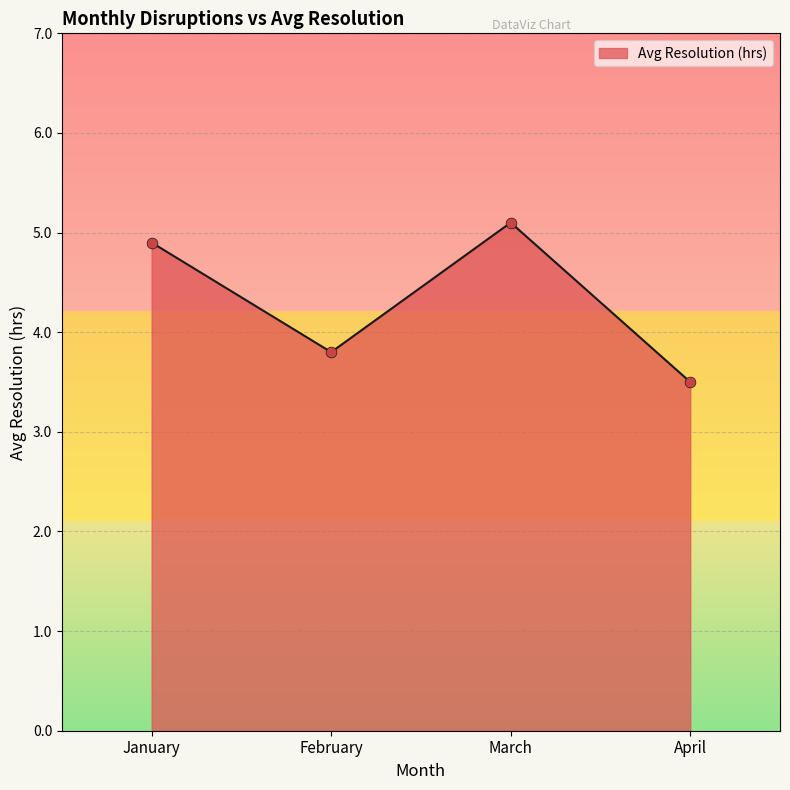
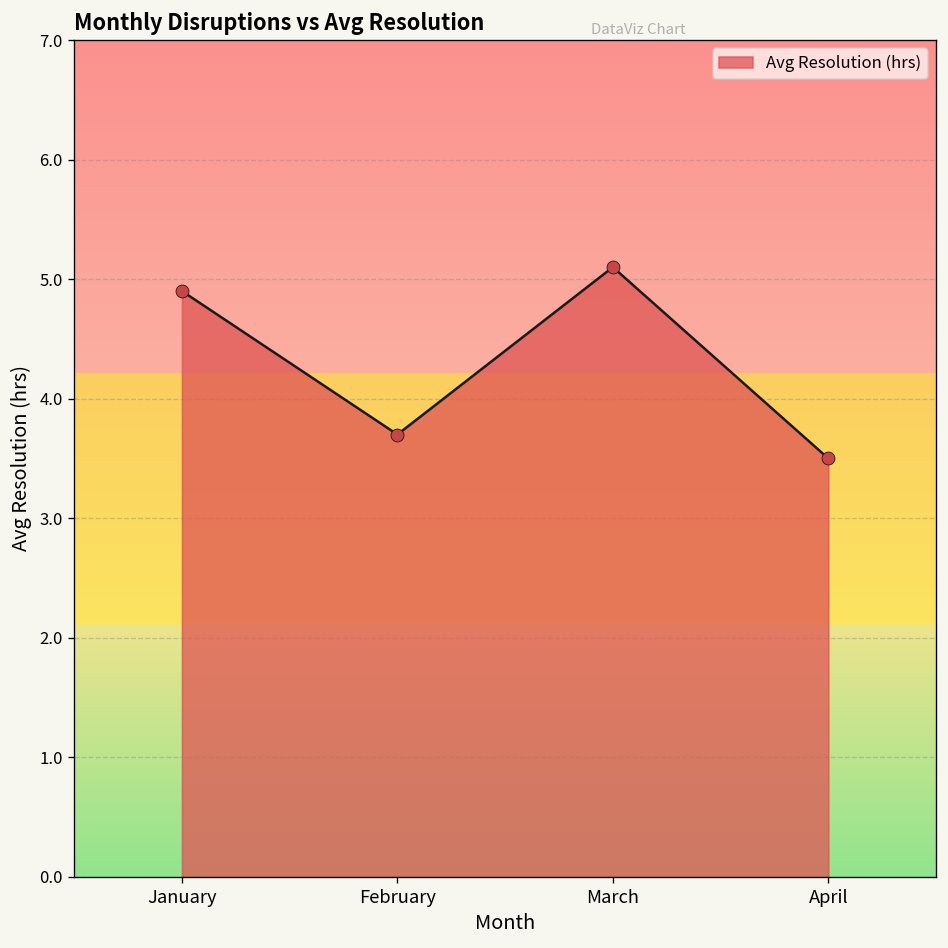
  {
    "January": 4.9,
-   "February": 3.8,
+   "February": 3.7,
    "March": 5.1,
    "April": 3.5
  }
